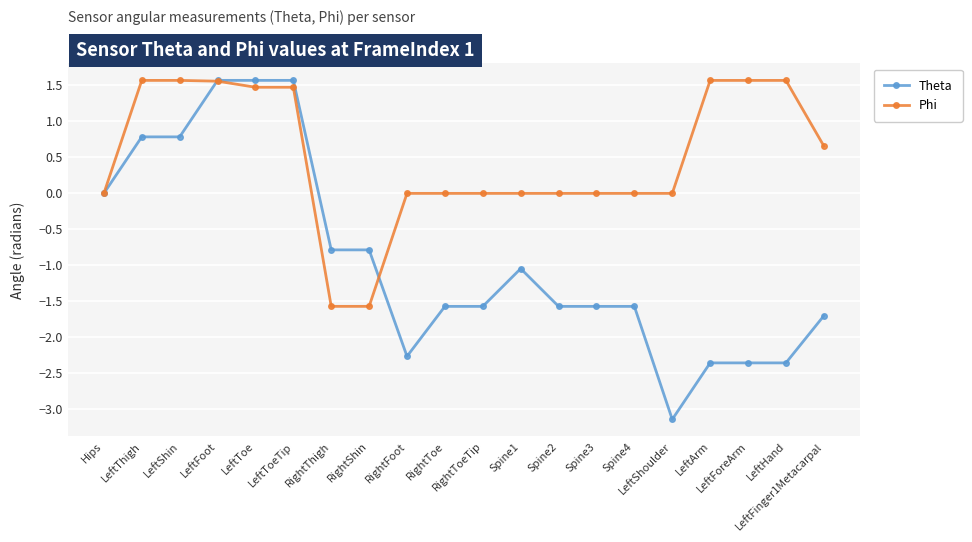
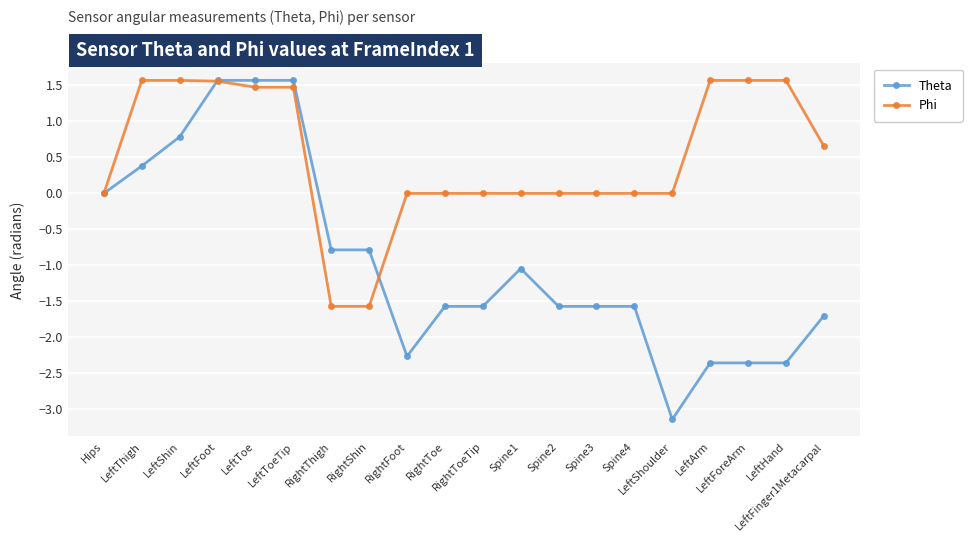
  {
    "Theta": {
-     "LeftThigh": 0.8,
+     "LeftThigh": 0.4,
      "LeftShin": 0.8,
      "LeftToe": 1.6,
      "LeftToeTip": 1.6,
      "RightThigh": -0.8,
      "RightShin": -0.8,
      "RightFoot": -2.3,
      "RightToe": -1.6,
      "RightToeTip": -1.6,
      "Spine1": -1.0,
      "Spine2": -1.6,
      "Spine3": -1.6,
      "Spine4": -1.6,
      "LeftShoulder": -3.1,
      "LeftArm": -2.4,
      "LeftForeArm": -2.4,
      "LeftHand": -2.4,
      "LeftFinger1Metacarpal": -1.7
    },
    "Phi": {
      "LeftThigh": 1.6,
      "LeftShin": 1.6,
      "LeftToe": 1.5,
      "LeftToeTip": 1.5,
      "RightThigh": -1.6,
      "RightShin": -1.6,
      "RightFoot": 0.0,
      "RightToe": 0.0,
      "RightToeTip": 0.0,
      "Spine1": 0.0,
      "Spine2": 0.0,
      "Spine3": 0.0,
      "Spine4": 0.0,
      "LeftShoulder": 0.0,
      "LeftArm": 1.6,
      "LeftForeArm": 1.6,
      "LeftHand": 1.6,
      "LeftFinger1Metacarpal": 0.7
    }
  }
